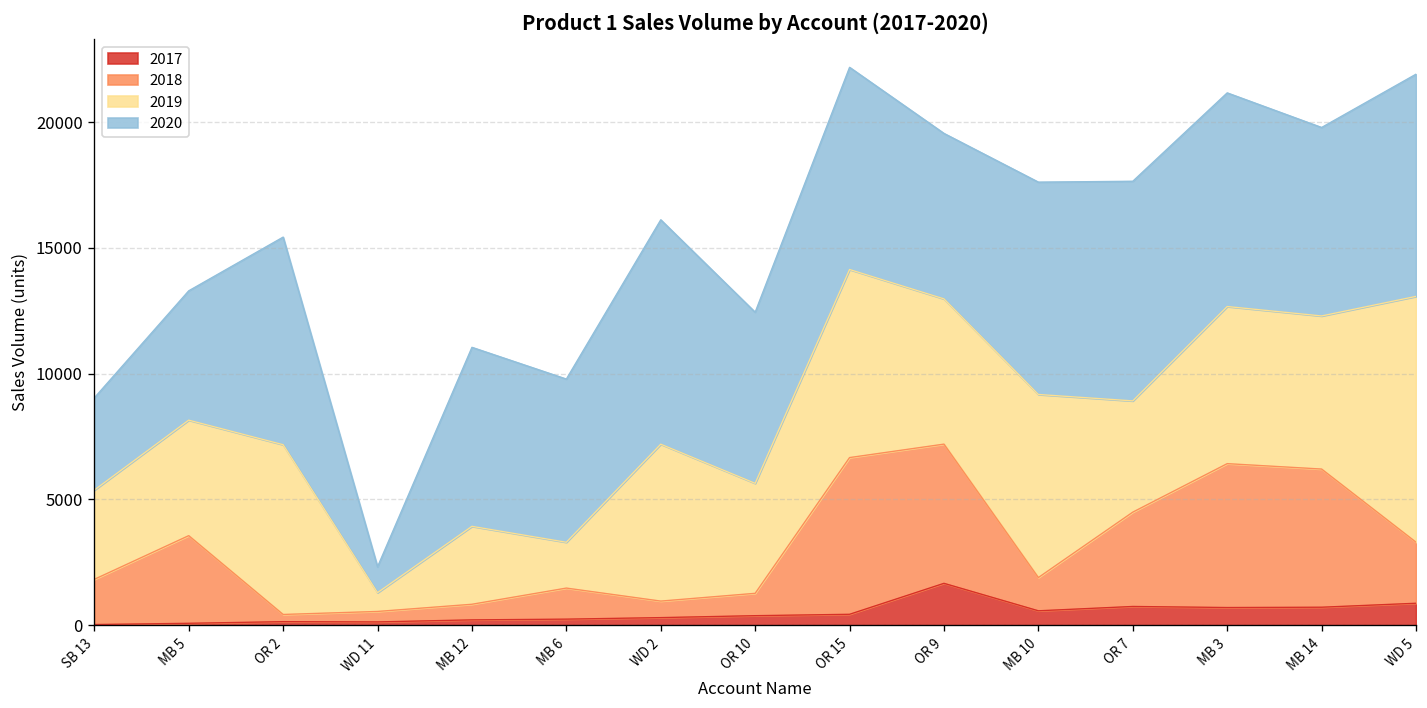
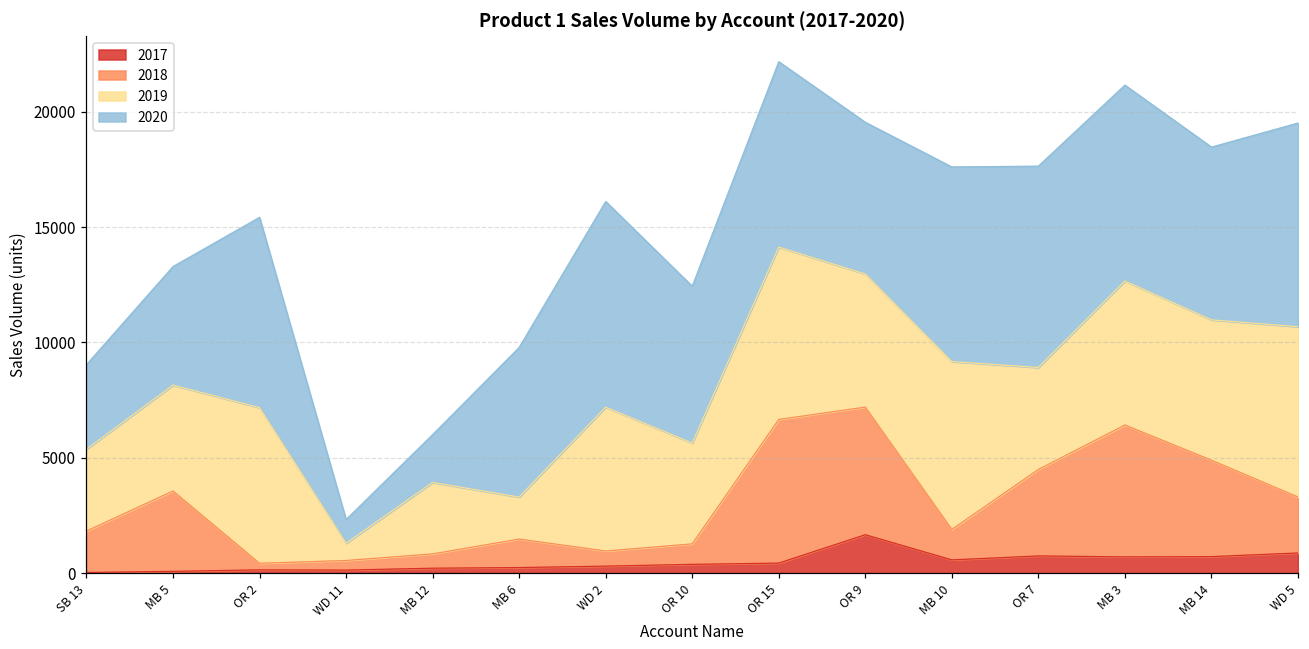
  {
    "2017": {
      "SB 13": 0,
      "MB 5": 100,
      "OR 2": 100,
      "WD 11": 100,
      "MB 12": 200,
      "MB 6": 200,
      "WD 2": 300,
      "OR 10": 400,
      "OR 15": 400,
      "OR 9": 1700,
      "MB 10": 600,
      "OR 7": 700,
      "MB 3": 700,
      "MB 14": 700,
      "WD 5": 900
    },
    "2018": {
      "SB 13": 1800,
      "MB 5": 3500,
      "OR 2": 300,
      "WD 11": 400,
      "MB 12": 600,
      "MB 6": 1200,
      "WD 2": 700,
      "OR 10": 900,
      "OR 15": 6200,
      "OR 9": 5500,
      "MB 10": 1300,
      "OR 7": 3800,
      "MB 3": 5700,
-     "MB 14": 5500,
+     "MB 14": 4200,
      "WD 5": 2400
    },
    "2019": {
      "SB 13": 3500,
      "MB 5": 4600,
      "OR 2": 6800,
      "WD 11": 700,
      "MB 12": 3100,
      "MB 6": 1800,
      "WD 2": 6200,
      "OR 10": 4400,
      "OR 15": 7500,
      "OR 9": 5800,
      "MB 10": 7300,
      "OR 7": 4400,
      "MB 3": 6200,
      "MB 14": 6100,
-     "WD 5": 9800
+     "WD 5": 7400
    },
    "2020": {
      "SB 13": 3700,
      "MB 5": 5100,
      "OR 2": 8300,
      "WD 11": 1000,
-     "MB 12": 7100,
+     "MB 12": 2100,
      "MB 6": 6500,
      "WD 2": 8900,
      "OR 10": 6800,
      "OR 15": 8000,
      "OR 9": 6600,
      "MB 10": 8400,
      "OR 7": 8700,
      "MB 3": 8500,
      "MB 14": 7500,
      "WD 5": 8800
    }
  }
